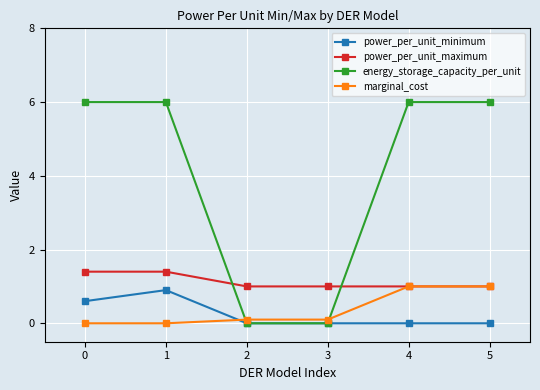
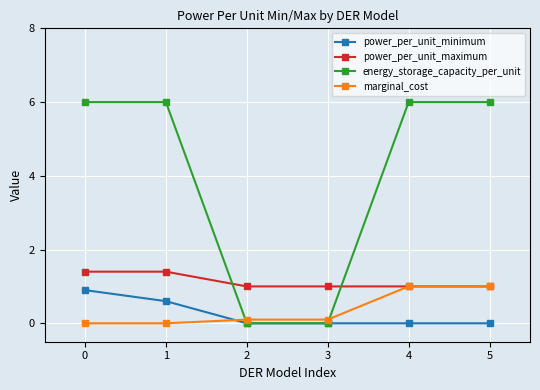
  {
    "power_per_unit_minimum": {
-     "0": 0.6,
-     "1": 0.9,
+     "0": 0.9,
+     "1": 0.6,
      "4": 0.0,
      "5": 0.0
    },
    "power_per_unit_maximum": {
      "0": 1.4,
      "1": 1.4,
      "2": 1.0,
      "3": 1.0
    },
    "energy_storage_capacity_per_unit": {
      "0": 6.0,
      "1": 6.0,
      "4": 6.0,
      "5": 6.0
    },
    "marginal_cost": {
      "0": 0.0,
      "1": 0.0,
      "2": 0.1,
      "3": 0.1
    }
  }
